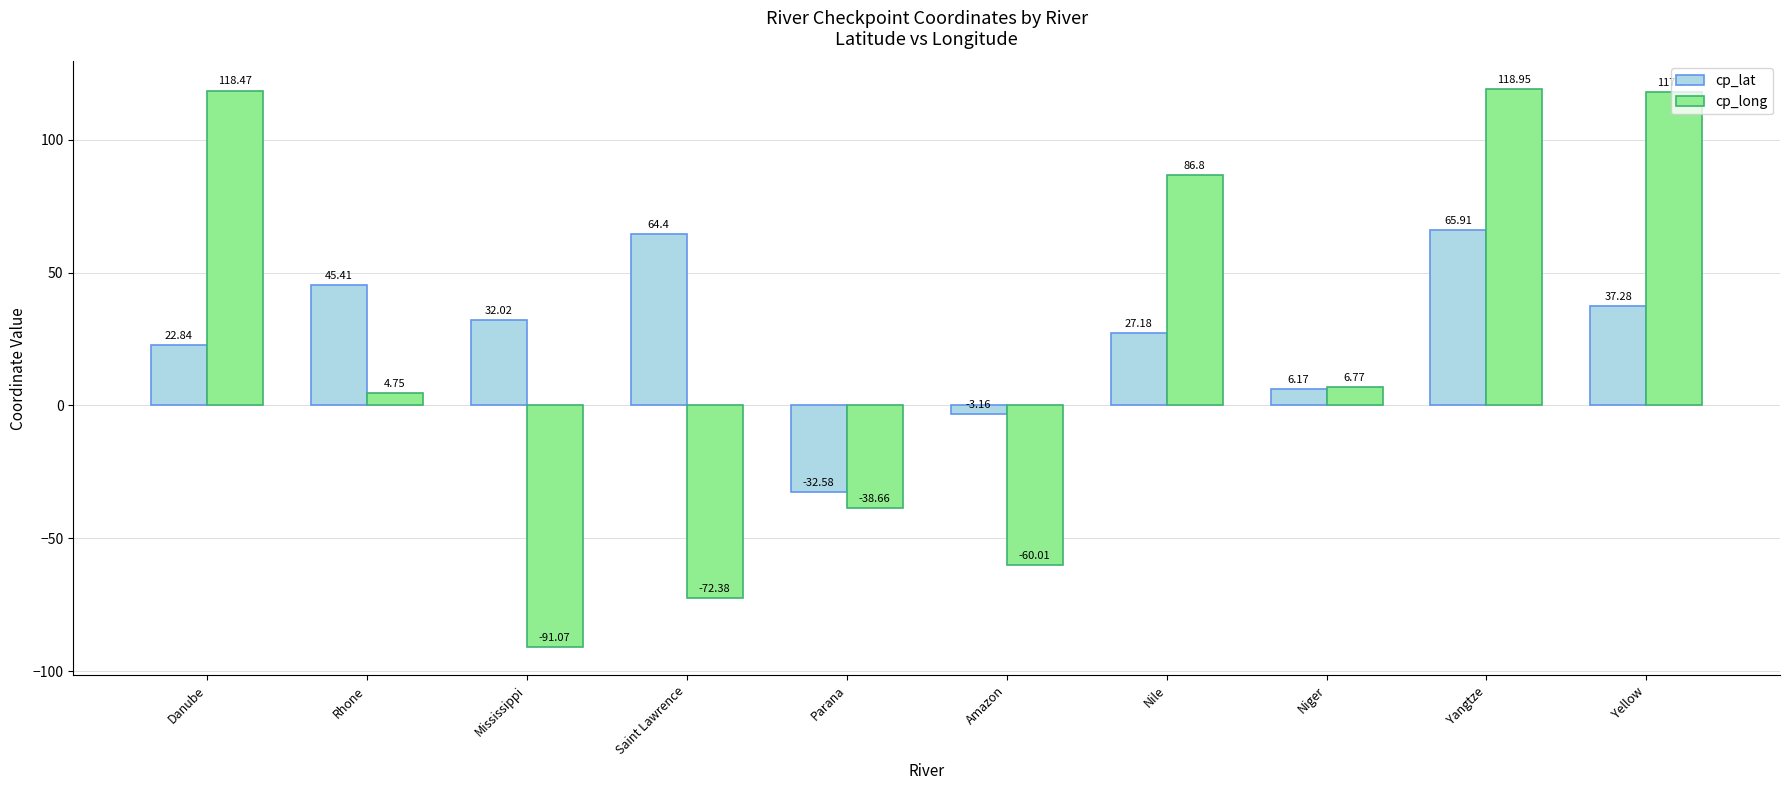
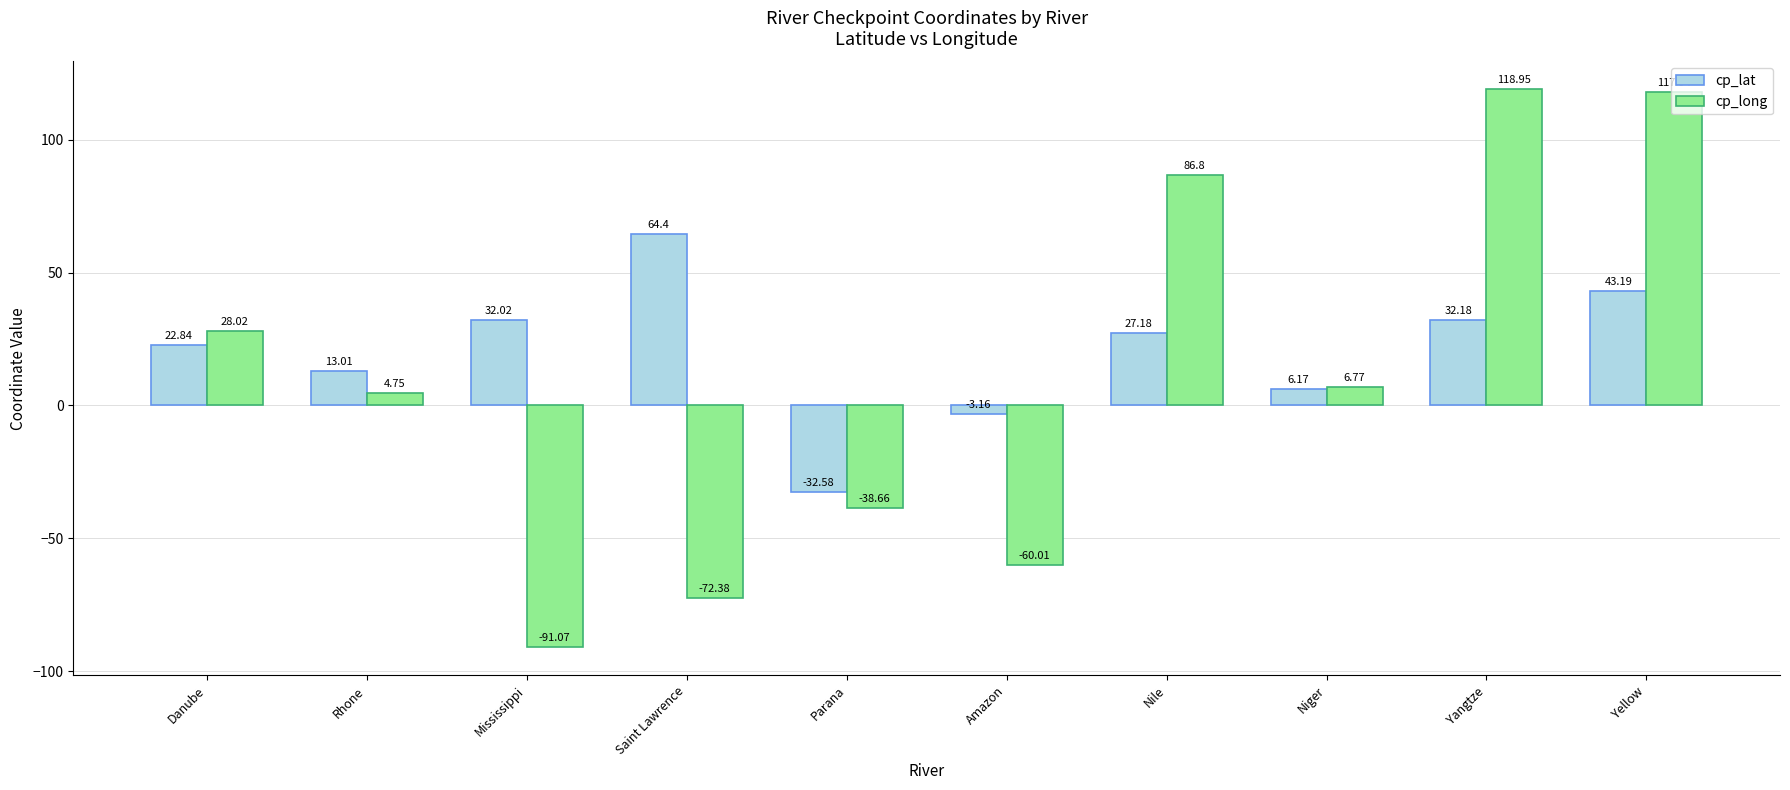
  {
    "cp_lat": {
      "Danube": 22.84,
-     "Rhone": 45.41,
+     "Rhone": 13.01,
      "Mississippi": 32.02,
      "Saint Lawrence": 64.4,
      "Parana": -32.58,
      "Amazon": -3.16,
      "Nile": 27.18,
      "Niger": 6.17,
-     "Yangtze": 65.91,
-     "Yellow": 37.28
+     "Yangtze": 32.18,
+     "Yellow": 43.19
    },
    "cp_long": {
-     "Danube": 118.47,
+     "Danube": 28.02,
      "Rhone": 4.75,
      "Mississippi": -91.07,
      "Saint Lawrence": -72.38,
      "Parana": -38.66,
      "Amazon": -60.01,
      "Nile": 86.8,
      "Niger": 6.77,
      "Yangtze": 118.95
    }
  }
